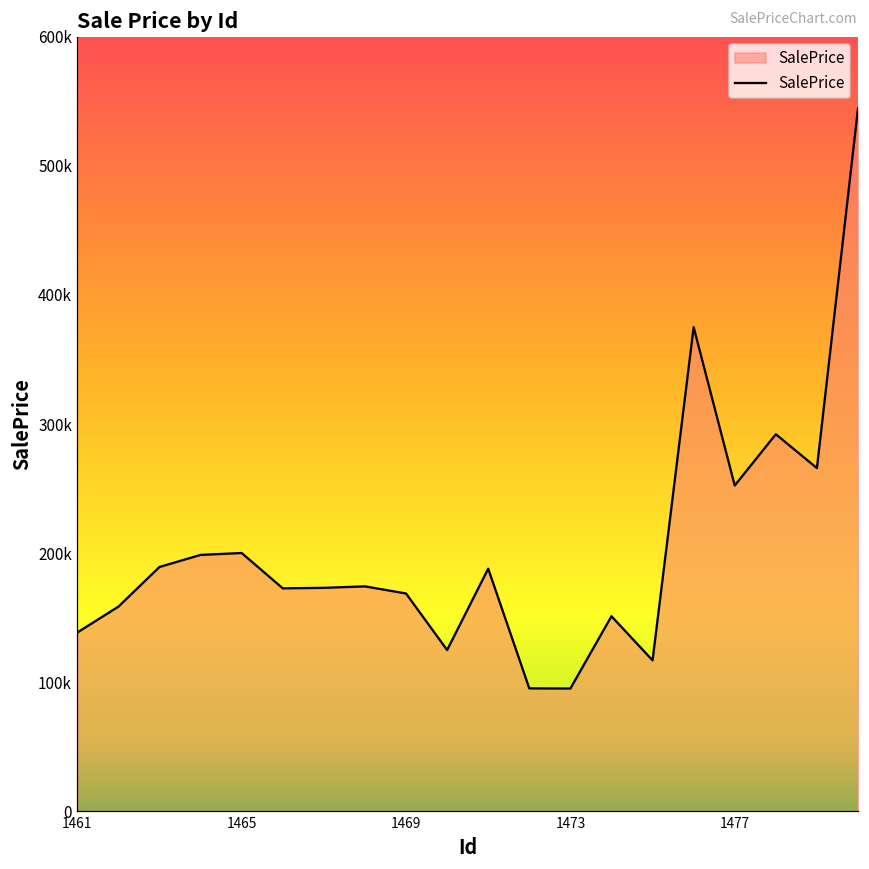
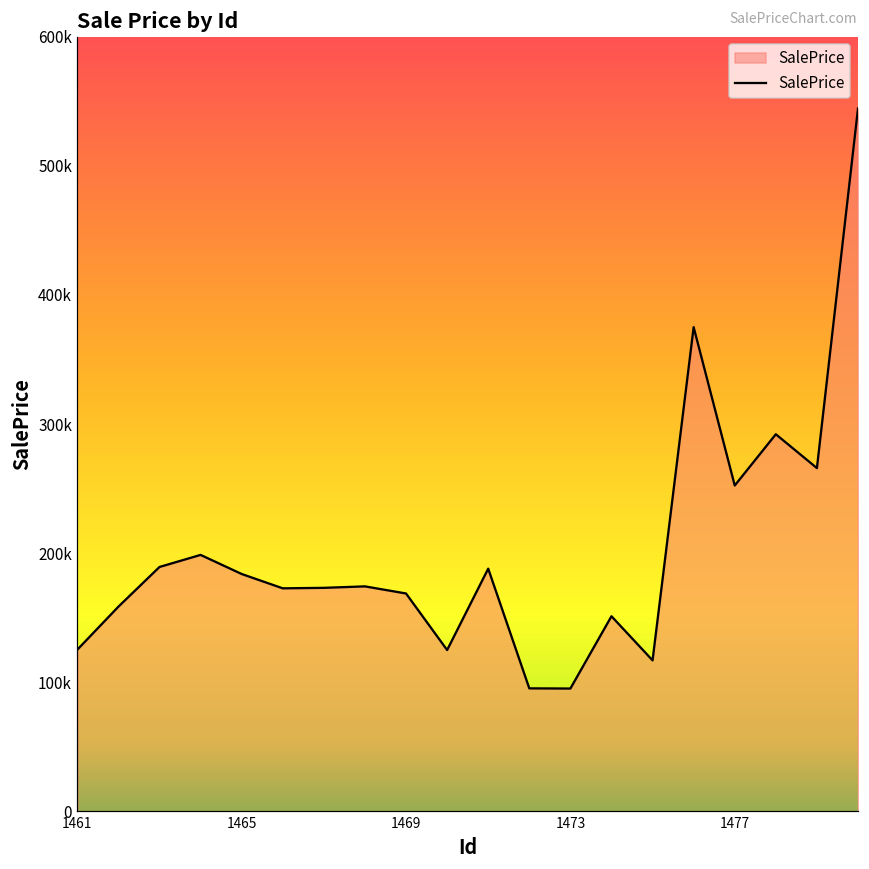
  {
-   "1461": 139000,
-   "1465": 200000,
+   "1461": 125000,
+   "1465": 184000,
    "1469": 169000,
    "1473": 95000,
    "1477": 252000
  }
